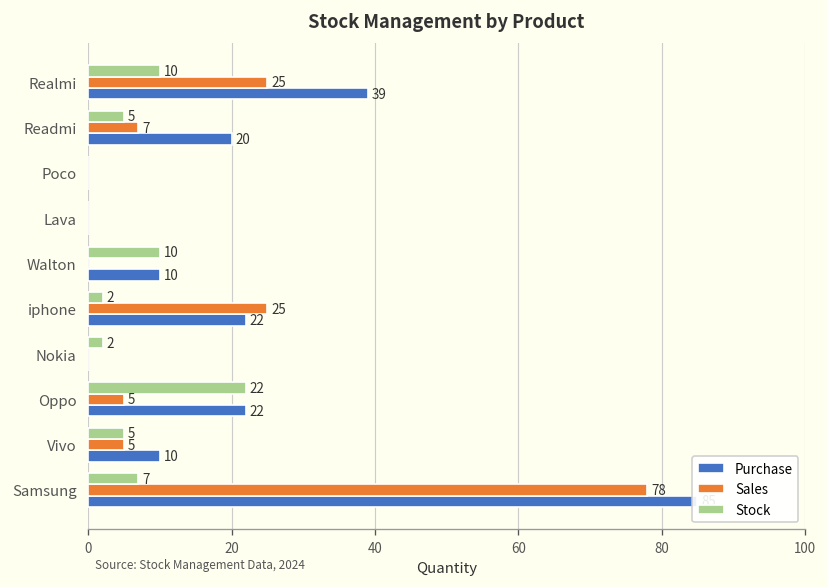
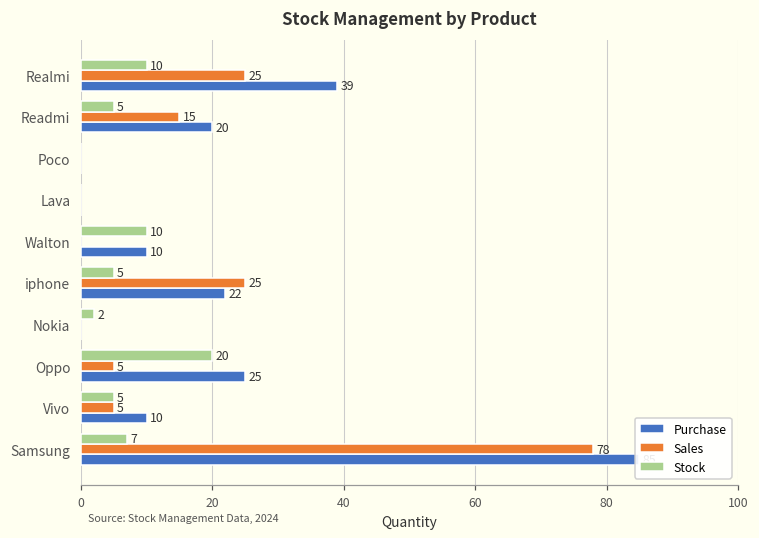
  {
    "Purchase": {
      "Realmi": 39,
      "Readmi": 20,
      "Walton": 10,
      "iphone": 22,
-     "Oppo": 22,
+     "Oppo": 25,
      "Vivo": 10
    },
    "Sales": {
      "Realmi": 25,
-     "Readmi": 7,
+     "Readmi": 15,
      "iphone": 25,
      "Oppo": 5,
      "Vivo": 5,
      "Samsung": 78
    },
    "Stock": {
      "Realmi": 10,
      "Readmi": 5,
      "Walton": 10,
-     "iphone": 2,
+     "iphone": 5,
      "Nokia": 2,
-     "Oppo": 22,
+     "Oppo": 20,
      "Vivo": 5,
      "Samsung": 7
    }
  }
